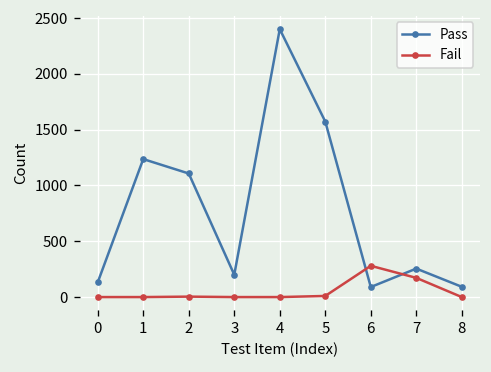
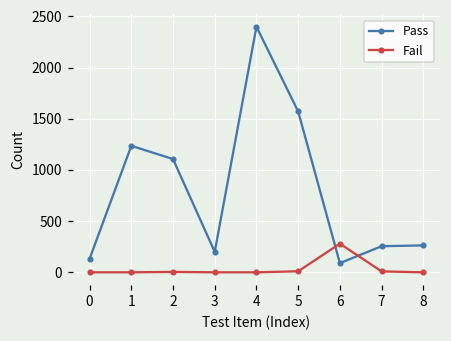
  {
    "Pass": {
      "0": 100,
      "1": 1200,
      "2": 1100,
      "3": 200,
      "4": 2400,
      "5": 1600,
      "6": 100,
      "7": 300,
-     "8": 100
+     "8": 300
    },
    "Fail": {
      "0": 0,
      "1": 0,
      "2": 0,
      "3": 0,
      "4": 0,
      "5": 0,
      "6": 300,
-     "7": 200,
+     "7": 0,
      "8": 0
    }
  }
